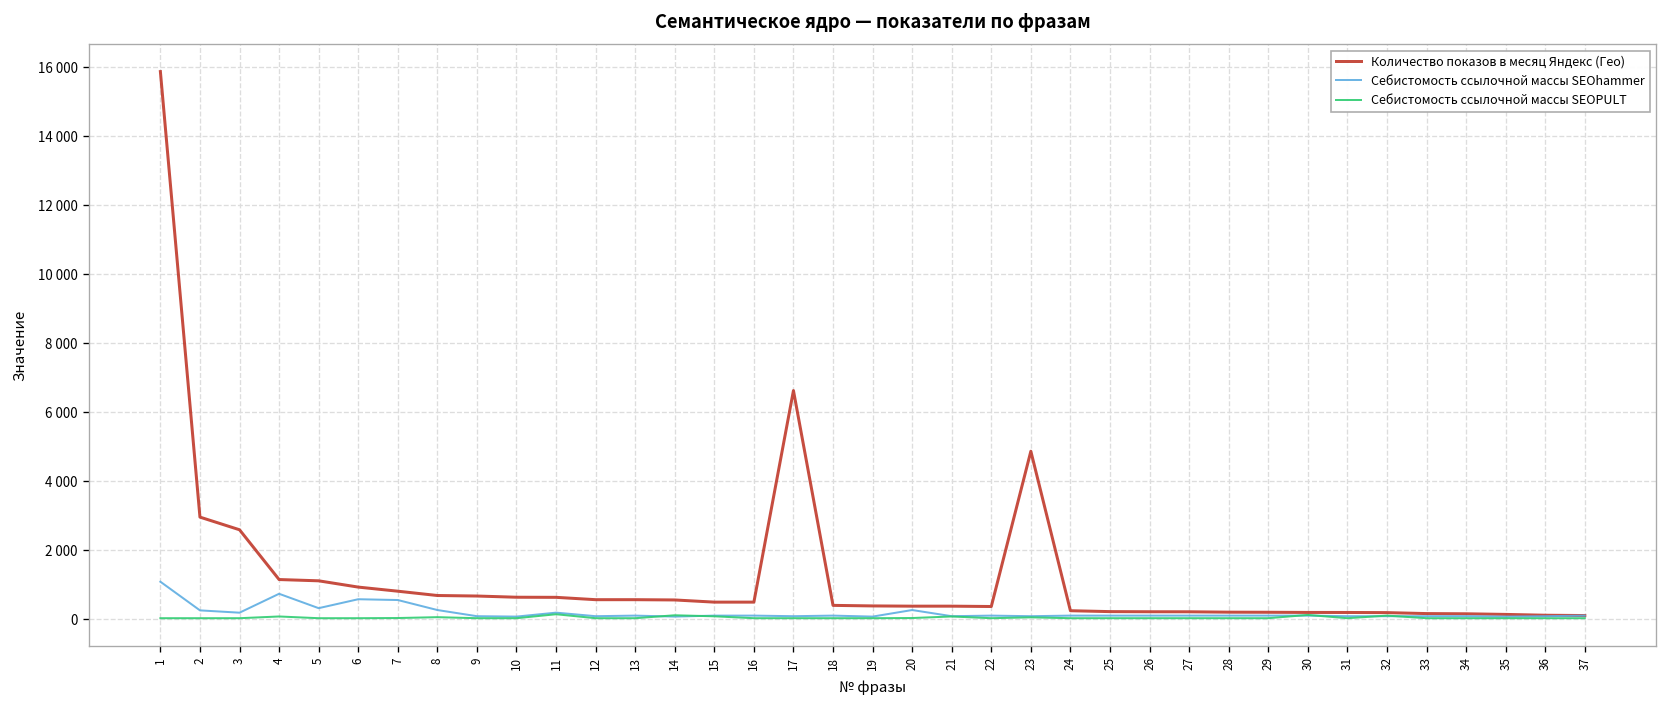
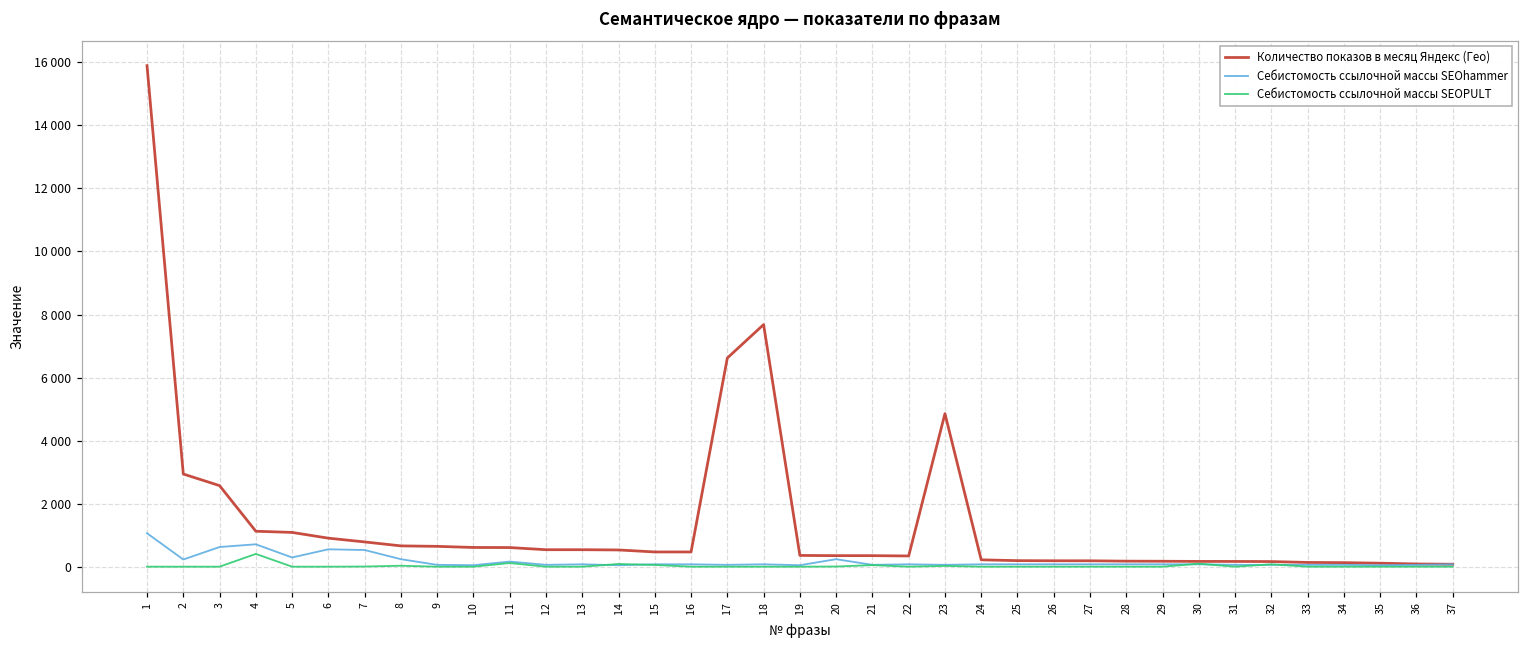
  {
    "Количество показов в месяц Яндекс (Гео)": {
      "1": 15900,
      "2": 3000,
      "3": 2600,
      "4": 1100,
      "5": 1100,
      "6": 900,
      "7": 800,
      "8": 700,
      "9": 700,
      "10": 600,
      "11": 600,
      "12": 600,
      "13": 600,
      "14": 600,
      "15": 500,
      "16": 500,
      "17": 6600,
-     "18": 400,
+     "18": 7700,
      "19": 400,
      "20": 400,
      "21": 400,
      "22": 400,
      "23": 4900,
      "24": 200,
      "25": 200,
      "26": 200,
      "27": 200,
      "28": 200,
      "29": 200,
      "31": 200
    },
    "Себистомость ссылочной массы SEOhammer": {
      "1": 1100,
      "2": 300,
-     "3": 200,
+     "3": 600,
      "4": 700,
      "5": 300,
      "6": 600,
      "7": 600,
      "8": 300,
      "20": 300
    },
    "Себистомость ссылочной массы SEOPULT": {
      "1": 0,
      "2": 0,
      "3": 0,
-     "4": 100,
+     "4": 400,
      "5": 0,
      "6": 0,
      "7": 0,
      "8": 100,
      "20": 0
    }
  }
